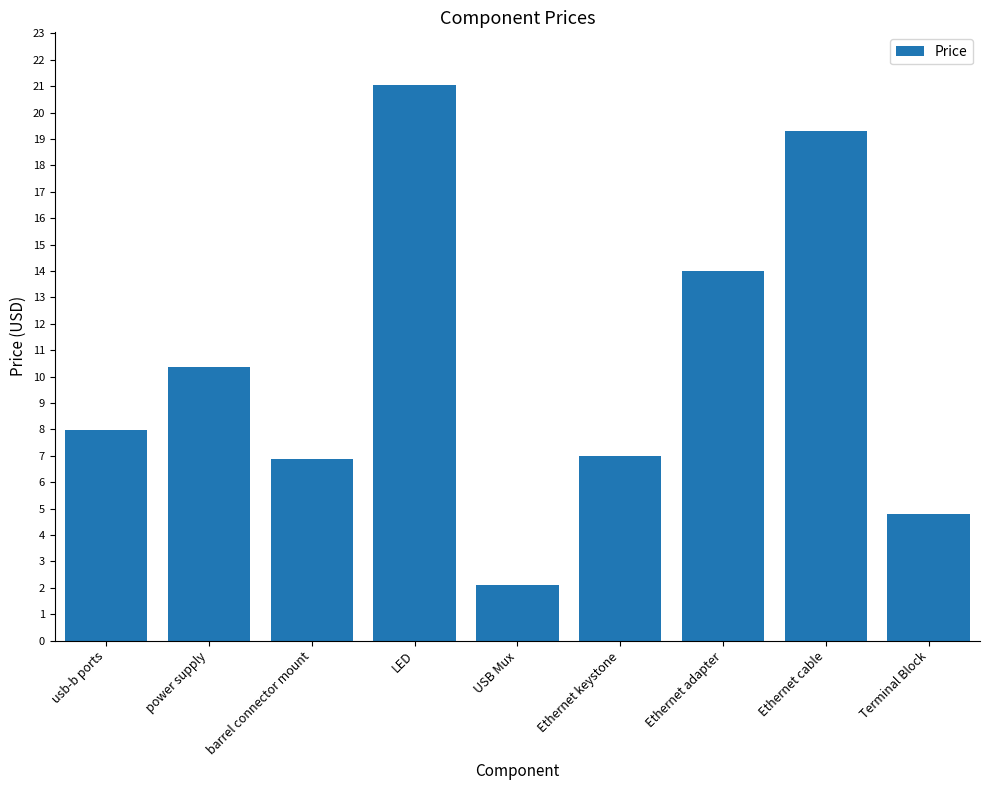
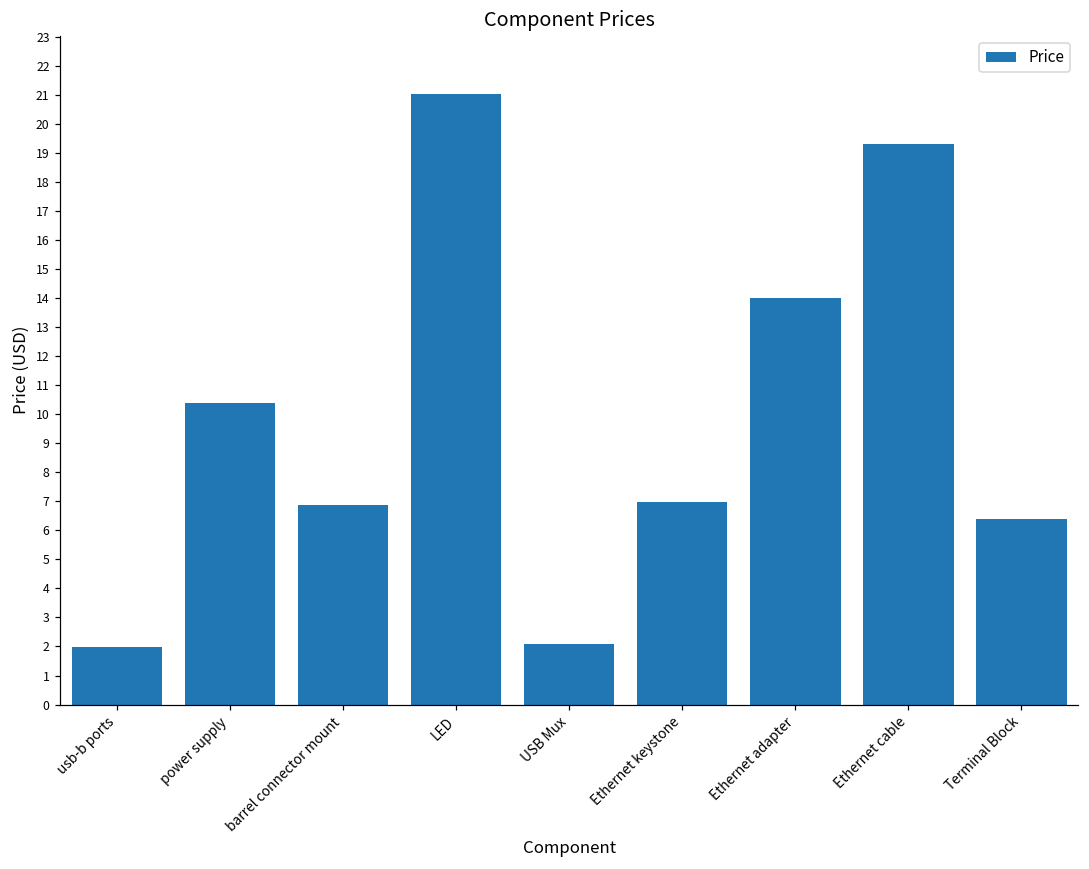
  {
-   "usb-b ports": 8.0,
+   "usb-b ports": 2.0,
    "power supply": 10.4,
    "barrel connector mount": 6.9,
    "LED": 21.0,
    "USB Mux": 2.1,
    "Ethernet keystone": 7.0,
    "Ethernet adapter": 14.0,
    "Ethernet cable": 19.3,
-   "Terminal Block": 4.8
+   "Terminal Block": 6.4
  }
